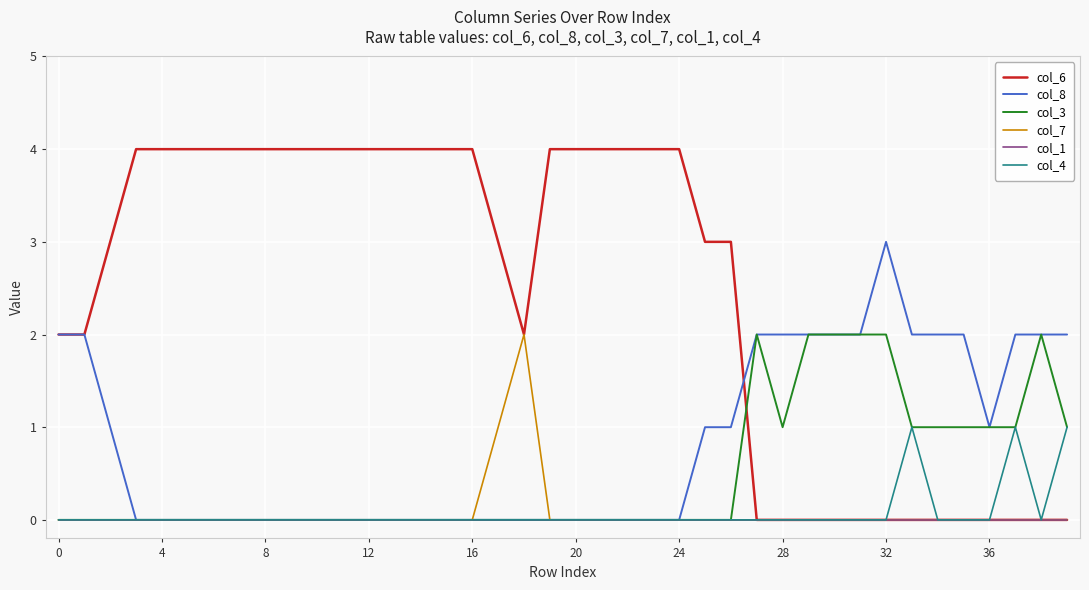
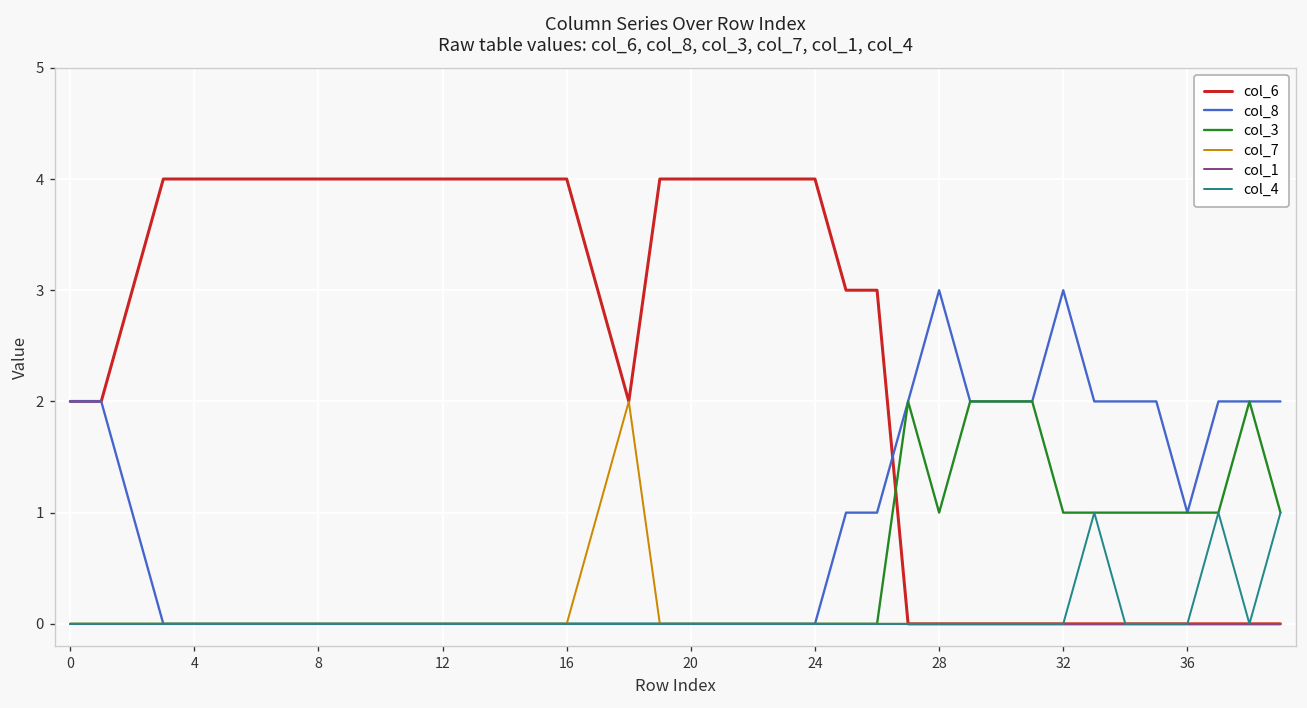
  {
    "col_6": {
      "4": 4,
      "8": 4,
      "12": 4,
      "16": 4,
      "20": 4,
      "24": 4
    },
    "col_8": {
-     "28": 2,
+     "28": 3,
      "32": 3
    },
    "col_3": {
      "28": 1,
-     "32": 2
+     "32": 1
    }
  }
